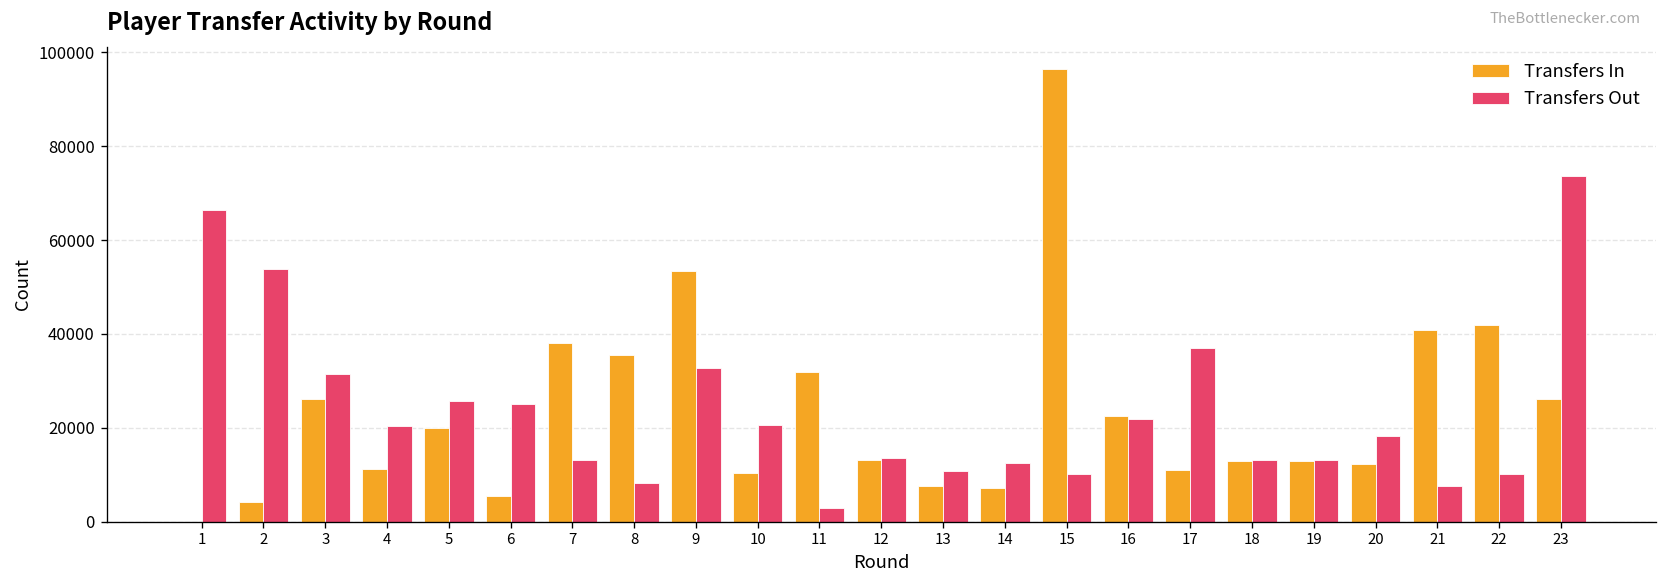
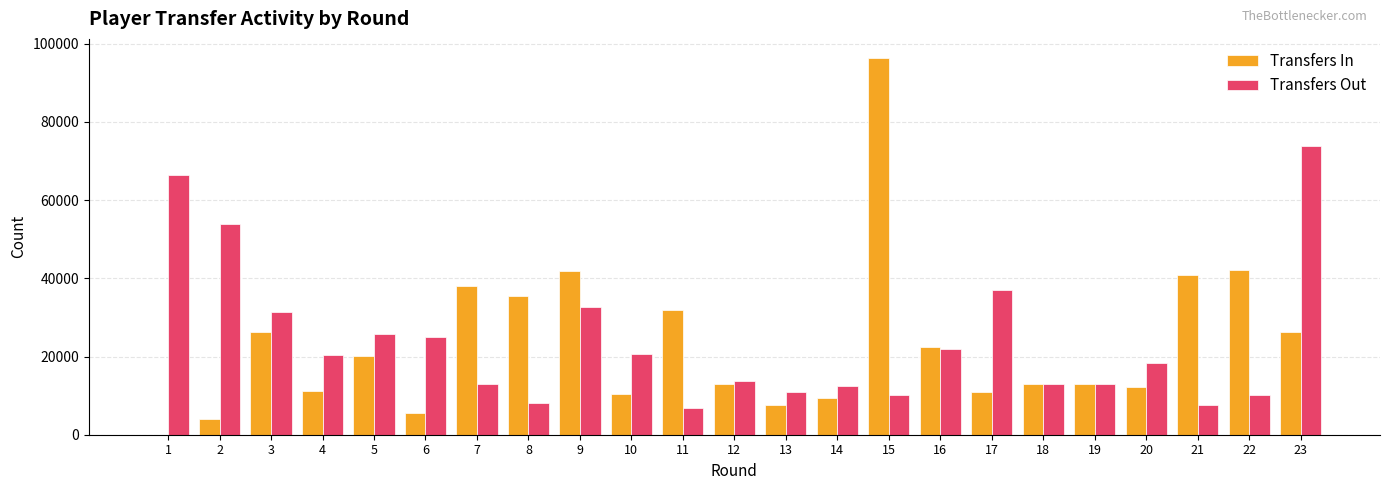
  {
    "Transfers In": {
      "1": 0,
      "2": 4000,
      "3": 26000,
      "4": 11000,
      "5": 20000,
      "6": 6000,
      "7": 38000,
      "8": 36000,
-     "9": 53000,
+     "9": 42000,
      "10": 10000,
      "11": 32000,
      "12": 13000,
      "13": 8000,
-     "14": 7000,
+     "14": 9000,
      "15": 96000,
      "16": 23000,
      "17": 11000,
      "18": 13000,
      "19": 13000,
      "20": 12000,
      "21": 41000,
      "22": 42000,
      "23": 26000
    },
    "Transfers Out": {
      "1": 66000,
      "2": 54000,
      "3": 31000,
      "4": 20000,
      "5": 26000,
      "6": 25000,
      "7": 13000,
      "8": 8000,
      "9": 33000,
      "10": 21000,
-     "11": 3000,
+     "11": 7000,
      "12": 14000,
      "13": 11000,
      "14": 13000,
      "15": 10000,
      "16": 22000,
      "17": 37000,
      "18": 13000,
      "19": 13000,
      "20": 18000,
      "21": 8000,
      "22": 10000,
      "23": 74000
    }
  }
